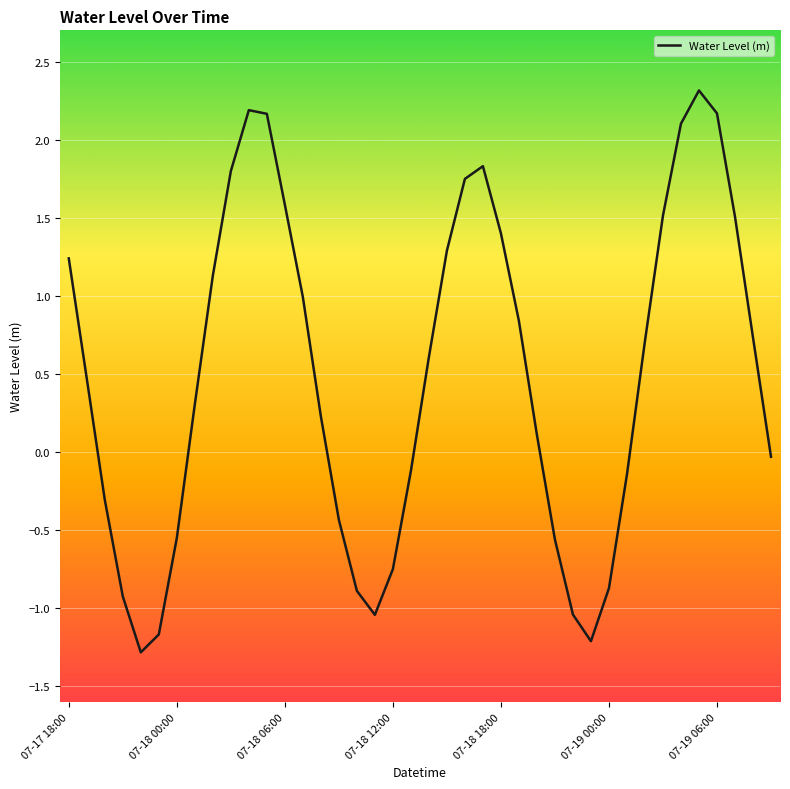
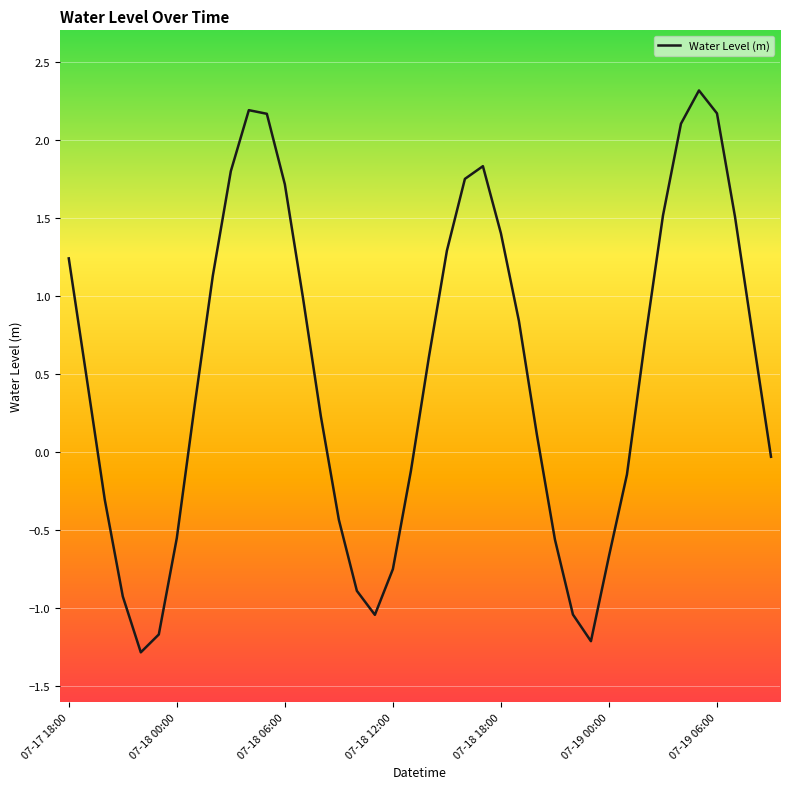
  {
    "07-17 18:00": 1.24,
    "07-18 00:00": -0.55,
-   "07-18 06:00": 1.58,
+   "07-18 06:00": 1.71,
    "07-18 12:00": -0.75,
    "07-18 18:00": 1.40,
-   "07-19 00:00": -0.87,
+   "07-19 00:00": -0.67,
    "07-19 06:00": 2.17
  }
